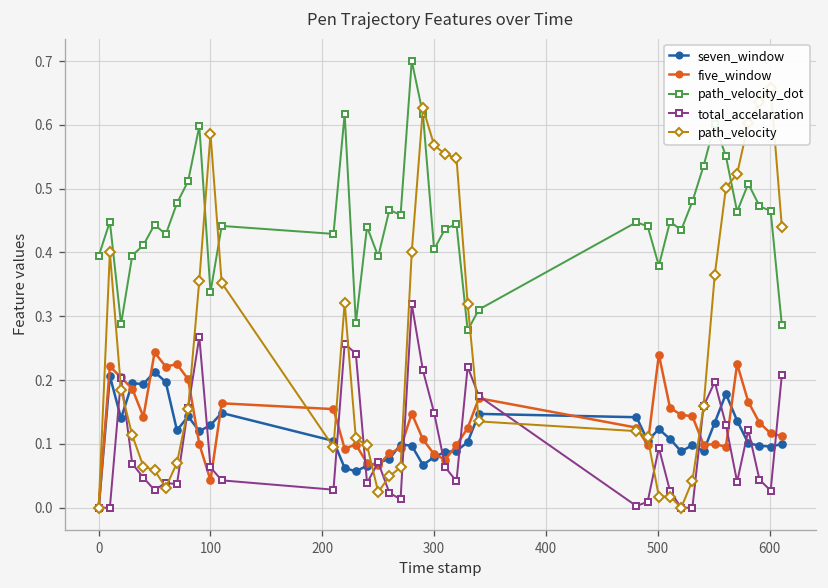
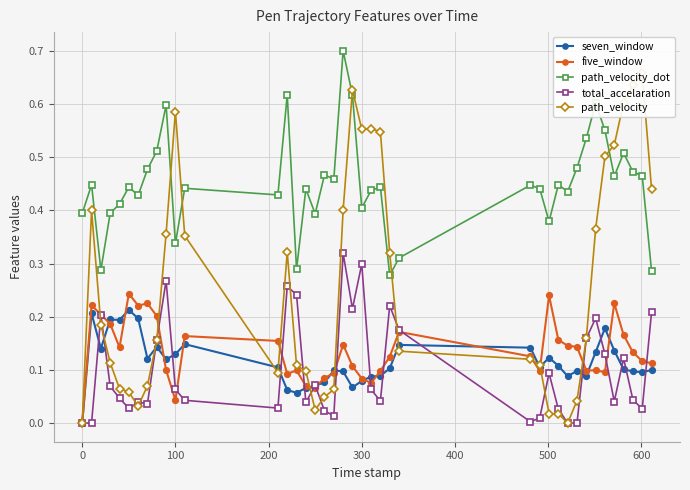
  {
    "seven_window": {
      "100": 0.13
    },
    "five_window": {
      "100": 0.04
    },
    "path_velocity_dot": {
      "0": 0.39,
      "100": 0.34,
      "300": 0.40
    },
    "total_accelaration": {
      "100": 0.06,
-     "300": 0.15
+     "300": 0.30
    },
    "path_velocity": {
      "100": 0.59,
-     "300": 0.57
+     "300": 0.55
    }
  }
